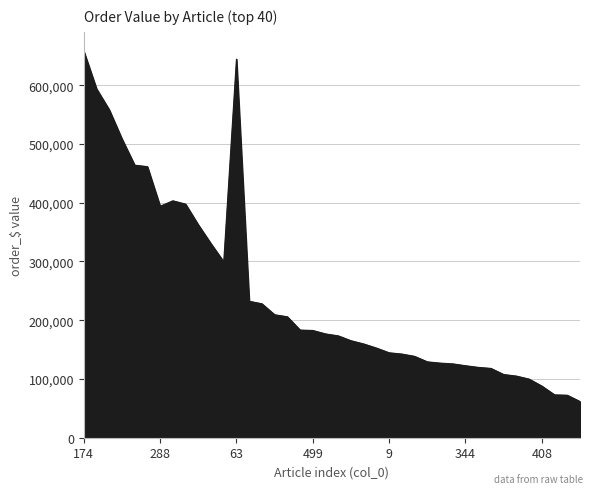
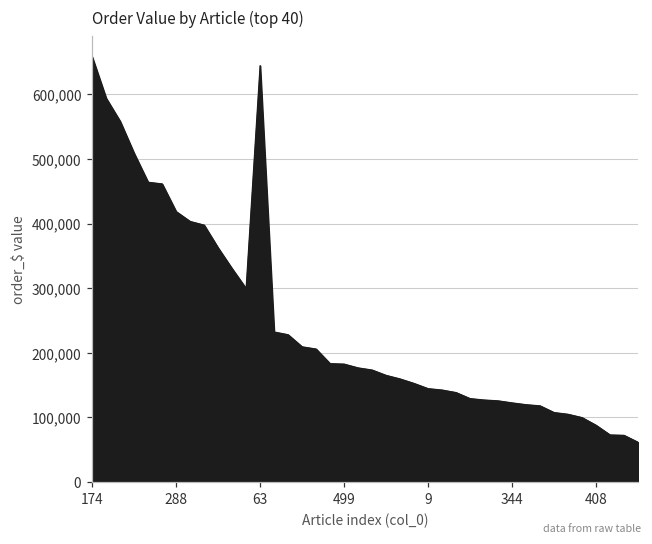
  {
    "174": "660,000",
-   "288": "390,000",
+   "288": "420,000",
    "63": "640,000",
    "499": "180,000",
    "9": "140,000",
    "344": "120,000",
    "408": "90,000"
  }
